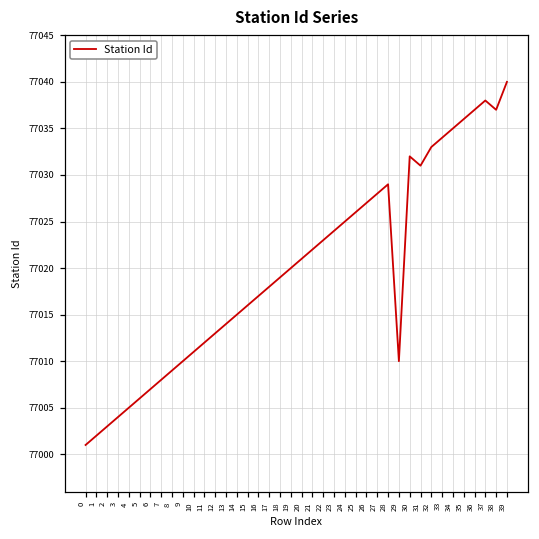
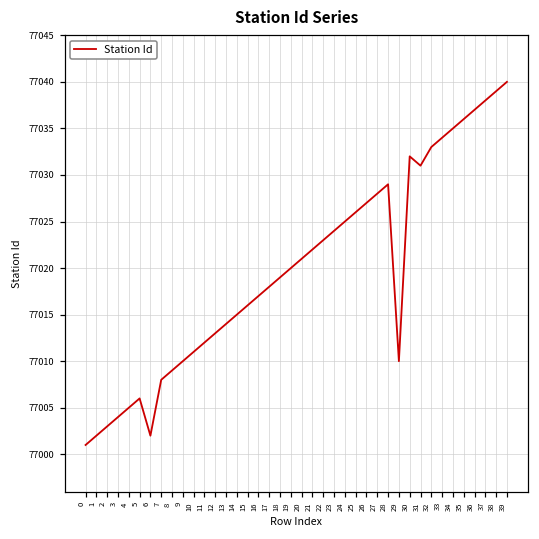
  {
    "0": 77001,
    "1": 77002,
    "2": 77003,
    "3": 77004,
    "4": 77005,
    "5": 77006,
-   "6": 77007,
+   "6": 77002,
    "7": 77008,
    "8": 77009,
    "9": 77010,
    "10": 77011,
    "11": 77012,
    "12": 77013,
    "13": 77014,
    "14": 77015,
    "15": 77016,
    "16": 77017,
    "17": 77018,
    "18": 77019,
    "19": 77020,
    "20": 77021,
    "21": 77022,
    "22": 77023,
    "23": 77024,
    "24": 77025,
    "25": 77026,
    "26": 77027,
    "27": 77028,
    "28": 77029,
    "29": 77010,
    "30": 77032,
    "31": 77031,
    "32": 77033,
    "33": 77034,
    "34": 77035,
    "35": 77036,
    "36": 77037,
    "37": 77038,
-   "38": 77037,
+   "38": 77039,
    "39": 77040
  }
